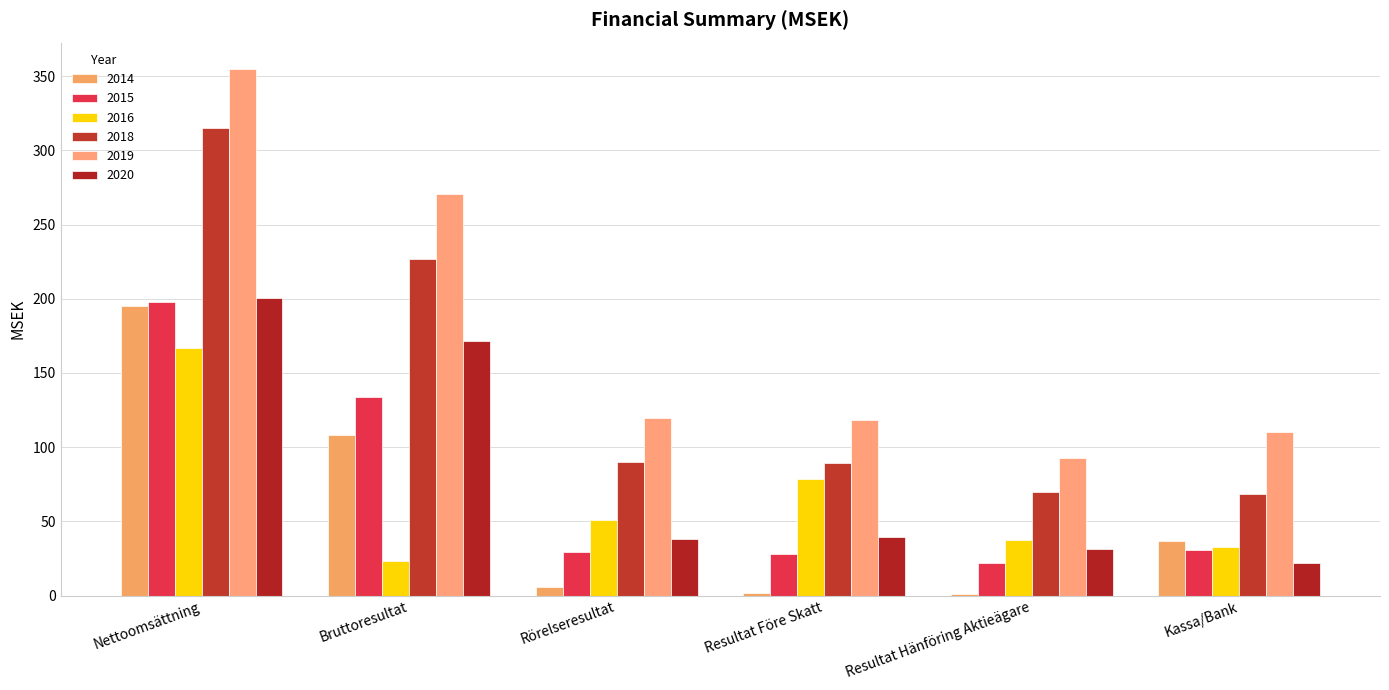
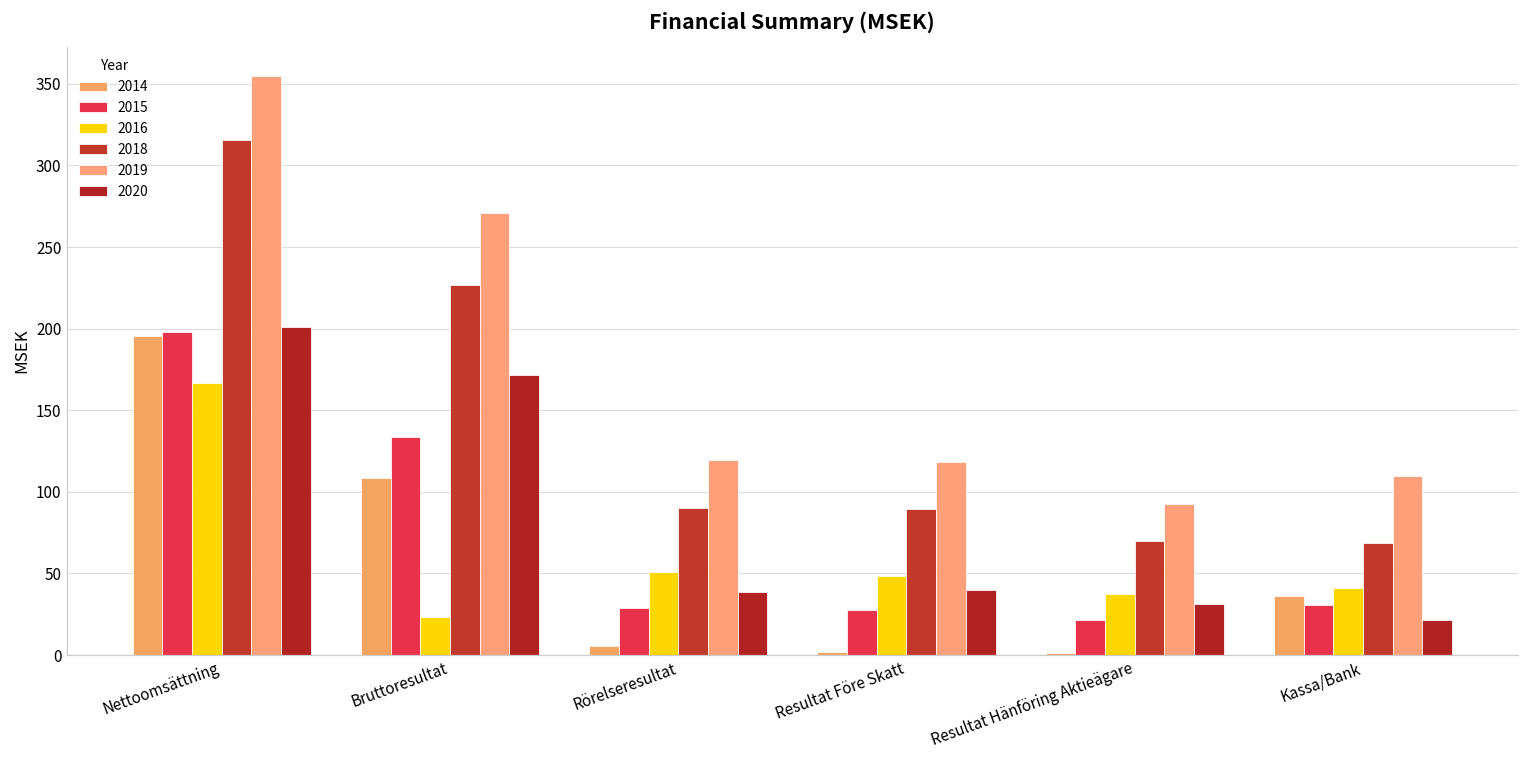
  {
    "2016": {
      "Nettoomsättning": 167,
      "Bruttoresultat": 23,
      "Rörelseresultat": 51,
-     "Resultat Före Skatt": 79,
+     "Resultat Före Skatt": 48,
      "Resultat Hänföring Aktieägare": 38,
-     "Kassa/Bank": 33
+     "Kassa/Bank": 41
    }
  }
